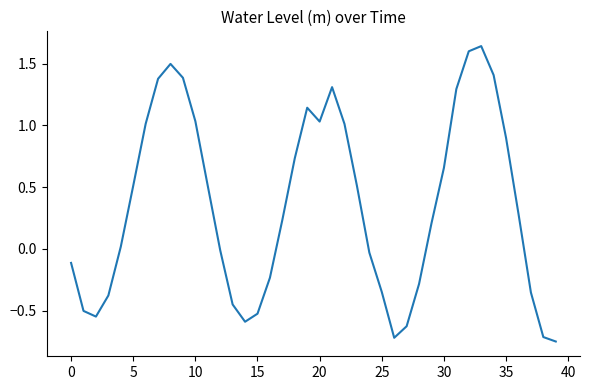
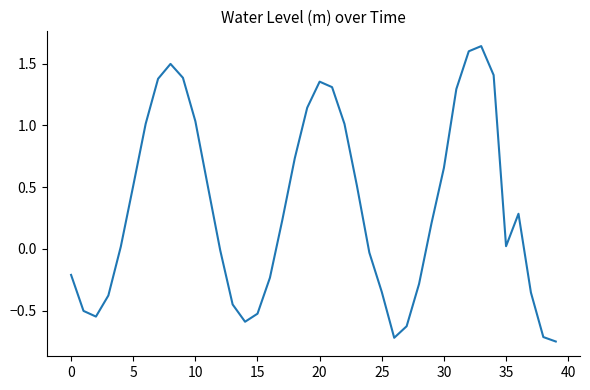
  {
-   "0": -0.11,
+   "0": -0.21,
    "5": 0.51,
    "10": 1.03,
    "15": -0.53,
-   "20": 1.03,
+   "20": 1.35,
    "25": -0.35,
    "30": 0.66,
-   "35": 0.90
+   "35": 0.02
  }
